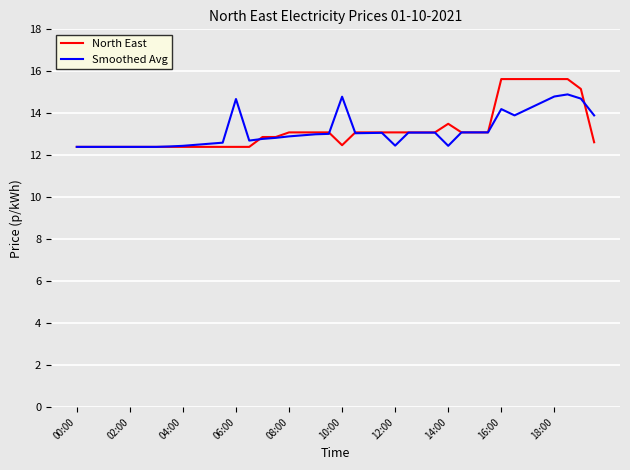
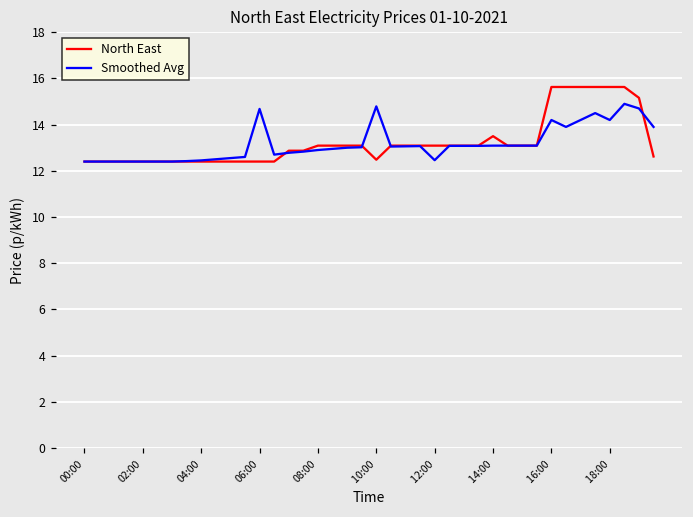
  {
    "North East": {
      "06:00": 12.4,
      "08:00": 13.1,
      "10:00": 12.5,
      "12:00": 13.1,
      "14:00": 13.5,
      "16:00": 15.6,
      "18:00": 15.6
    },
    "Smoothed Avg": {
      "06:00": 14.7,
      "08:00": 12.9,
      "10:00": 14.8,
      "12:00": 12.5,
-     "14:00": 12.5,
+     "14:00": 13.1,
      "16:00": 14.2,
-     "18:00": 14.8
+     "18:00": 14.2
    }
  }
